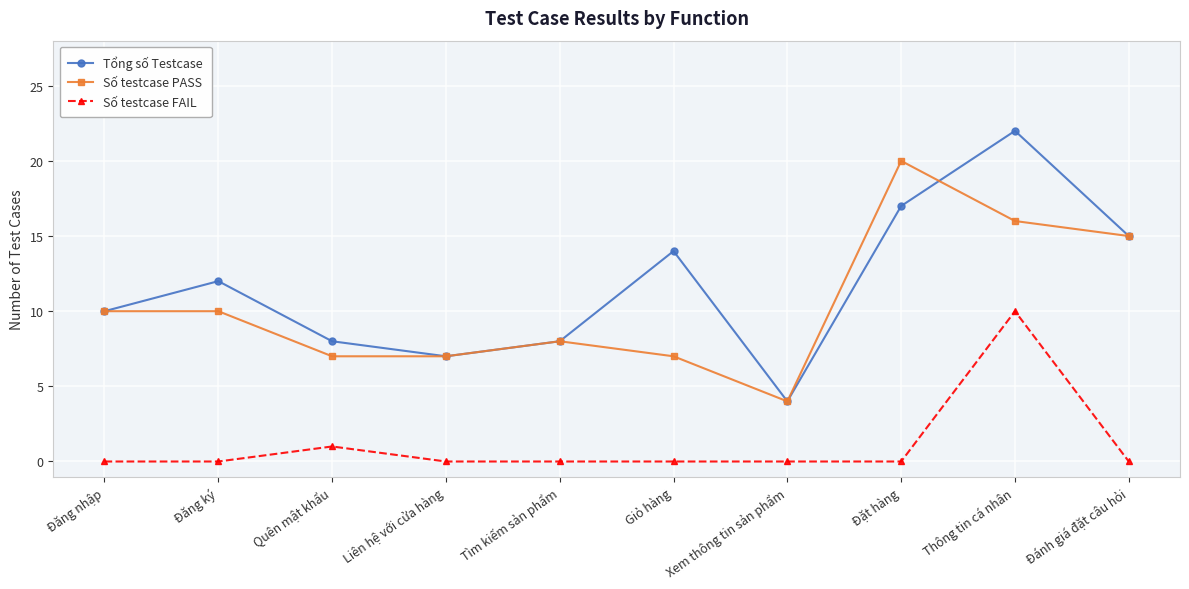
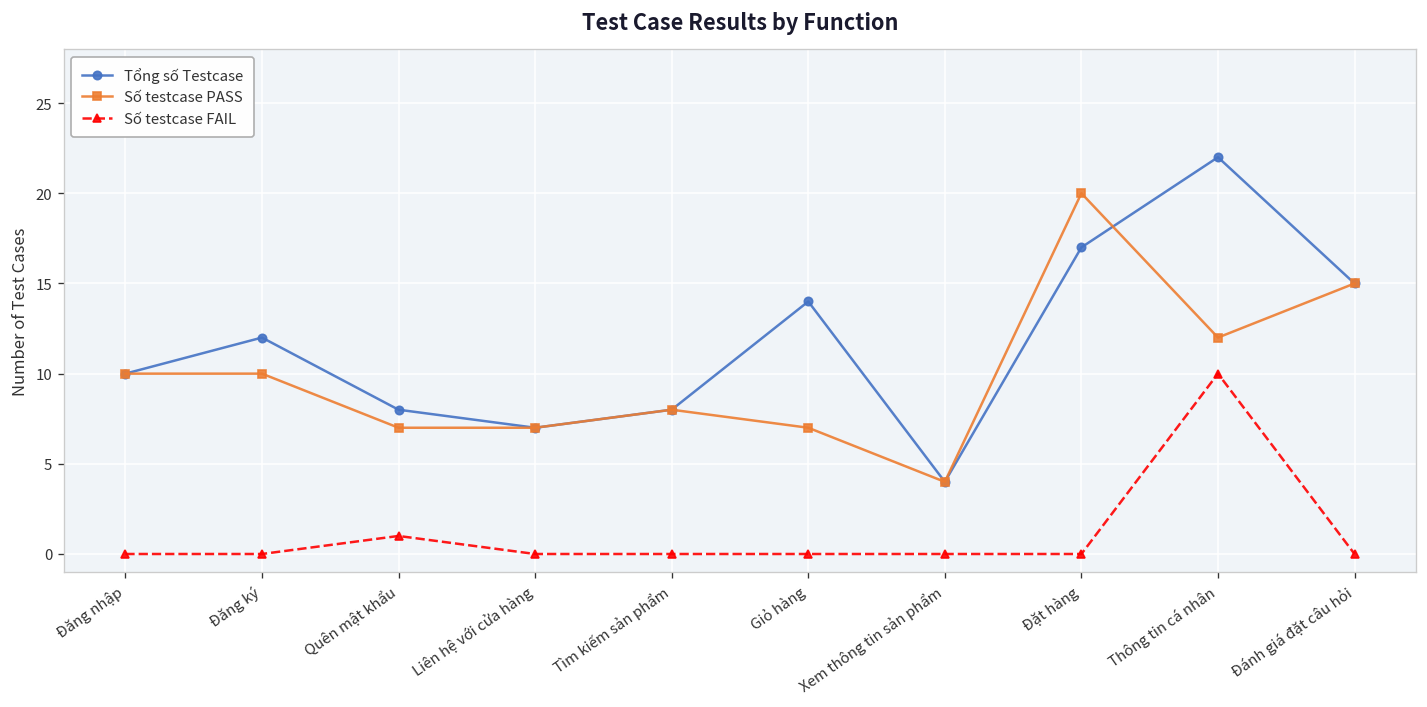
  {
    "Tổng số Testcase": {
      "Đăng ký": 12,
      "Quên mật khẩu": 8,
      "Giỏ hàng": 14,
      "Đặt hàng": 17,
      "Thông tin cá nhân": 22
    },
    "Số testcase PASS": {
      "Đăng ký": 10,
      "Quên mật khẩu": 7,
      "Giỏ hàng": 7,
      "Đặt hàng": 20,
-     "Thông tin cá nhân": 16
+     "Thông tin cá nhân": 12
    },
    "Số testcase FAIL": {
      "Đăng nhập": 0,
      "Đăng ký": 0,
      "Quên mật khẩu": 1,
      "Liên hệ với cửa hàng": 0,
      "Tìm kiếm sản phẩm": 0,
      "Giỏ hàng": 0,
      "Xem thông tin sản phẩm": 0,
      "Đặt hàng": 0,
      "Thông tin cá nhân": 10,
      "Đánh giá đặt câu hỏi": 0
    }
  }
